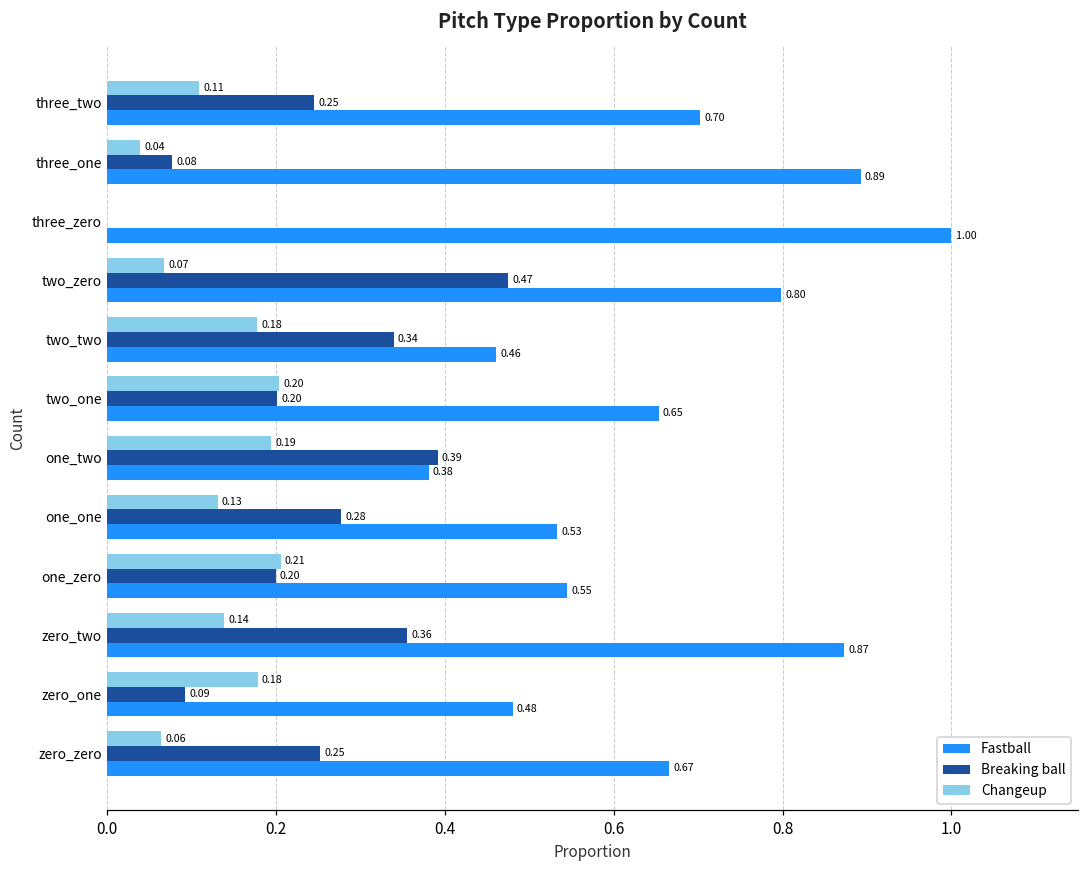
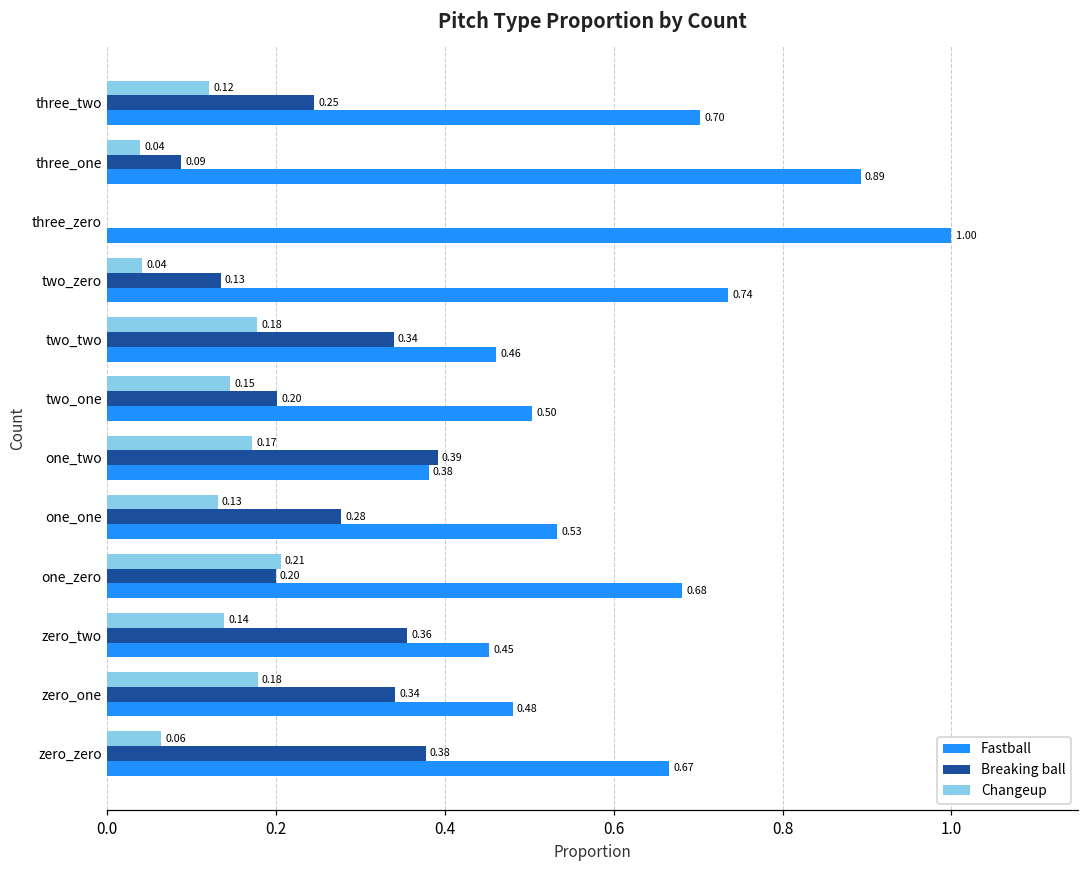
  {
    "Fastball": {
      "three_two": 0.70,
      "three_one": 0.89,
      "three_zero": 1.00,
-     "two_zero": 0.80,
+     "two_zero": 0.74,
      "two_two": 0.46,
-     "two_one": 0.65,
+     "two_one": 0.50,
      "one_two": 0.38,
      "one_one": 0.53,
-     "one_zero": 0.55,
-     "zero_two": 0.87,
+     "one_zero": 0.68,
+     "zero_two": 0.45,
      "zero_one": 0.48,
      "zero_zero": 0.67
    },
    "Breaking ball": {
      "three_two": 0.25,
-     "three_one": 0.08,
-     "two_zero": 0.47,
+     "three_one": 0.09,
+     "two_zero": 0.13,
      "two_two": 0.34,
      "two_one": 0.20,
      "one_two": 0.39,
      "one_one": 0.28,
      "one_zero": 0.20,
      "zero_two": 0.36,
-     "zero_one": 0.09,
-     "zero_zero": 0.25
+     "zero_one": 0.34,
+     "zero_zero": 0.38
    },
    "Changeup": {
-     "three_two": 0.11,
+     "three_two": 0.12,
      "three_one": 0.04,
-     "two_zero": 0.07,
+     "two_zero": 0.04,
      "two_two": 0.18,
-     "two_one": 0.20,
-     "one_two": 0.19,
+     "two_one": 0.15,
+     "one_two": 0.17,
      "one_one": 0.13,
      "one_zero": 0.21,
      "zero_two": 0.14,
      "zero_one": 0.18,
      "zero_zero": 0.06
    }
  }
